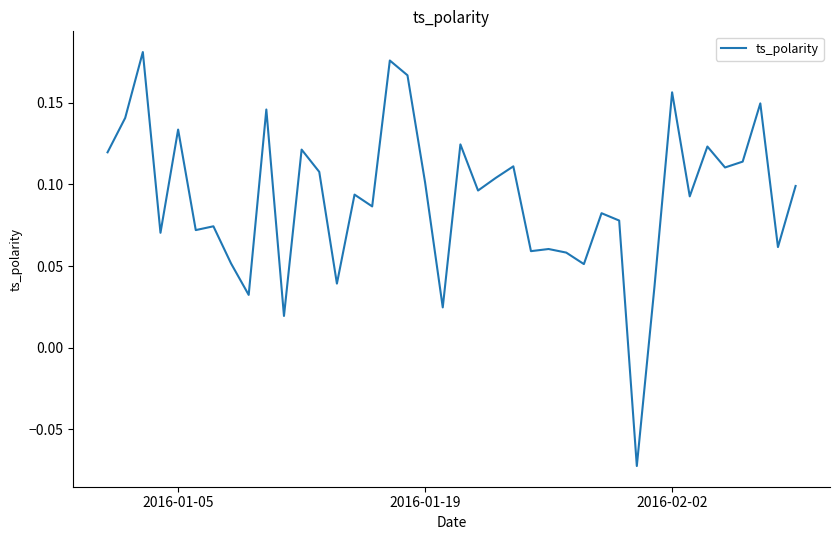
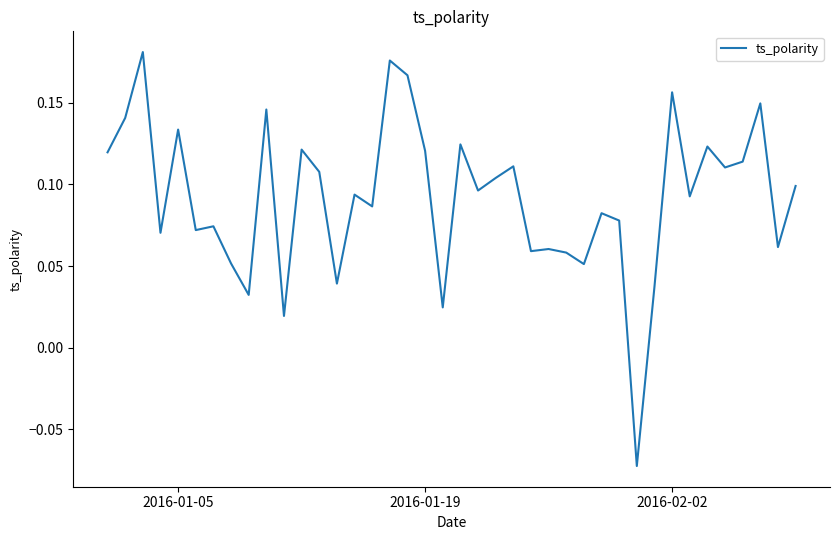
  {
    "2016-01-05": 0.134,
-   "2016-01-19": 0.101,
+   "2016-01-19": 0.121,
    "2016-02-02": 0.156
  }
